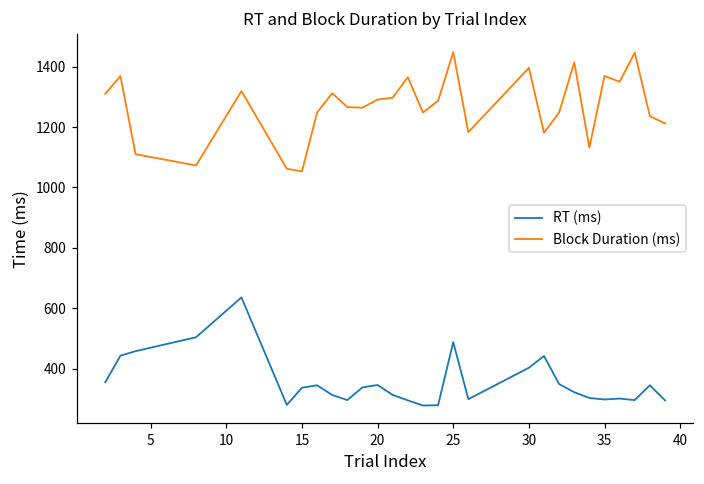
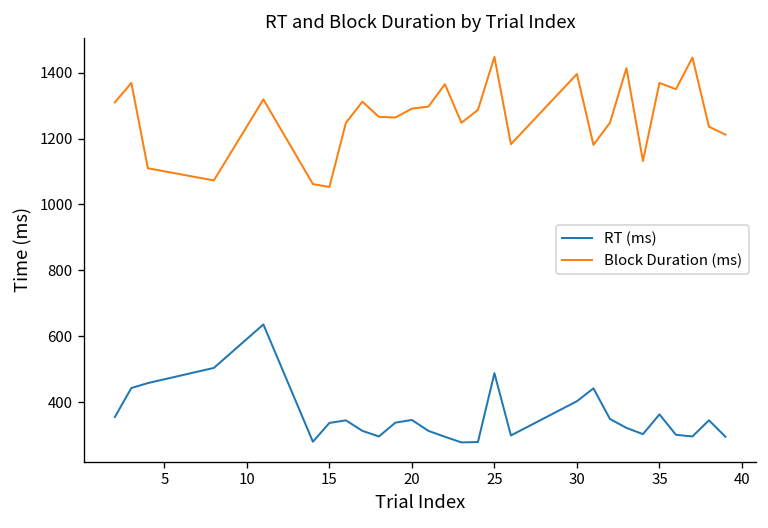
  {
    "RT (ms)": {
      "15": 340,
      "20": 350,
      "25": 490,
      "30": 400,
-     "35": 300
+     "35": 360
    },
    "Block Duration (ms)": {
      "15": 1050,
      "20": 1290,
      "25": 1450,
      "30": 1400,
      "35": 1370
    }
  }
